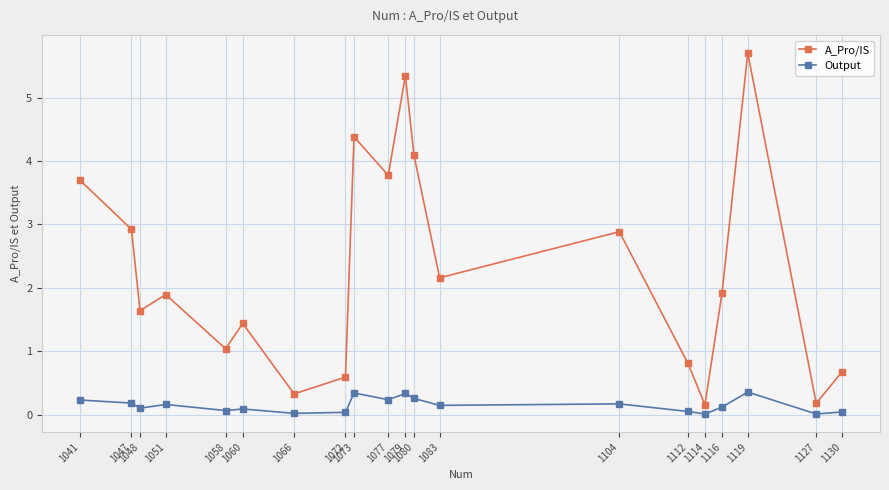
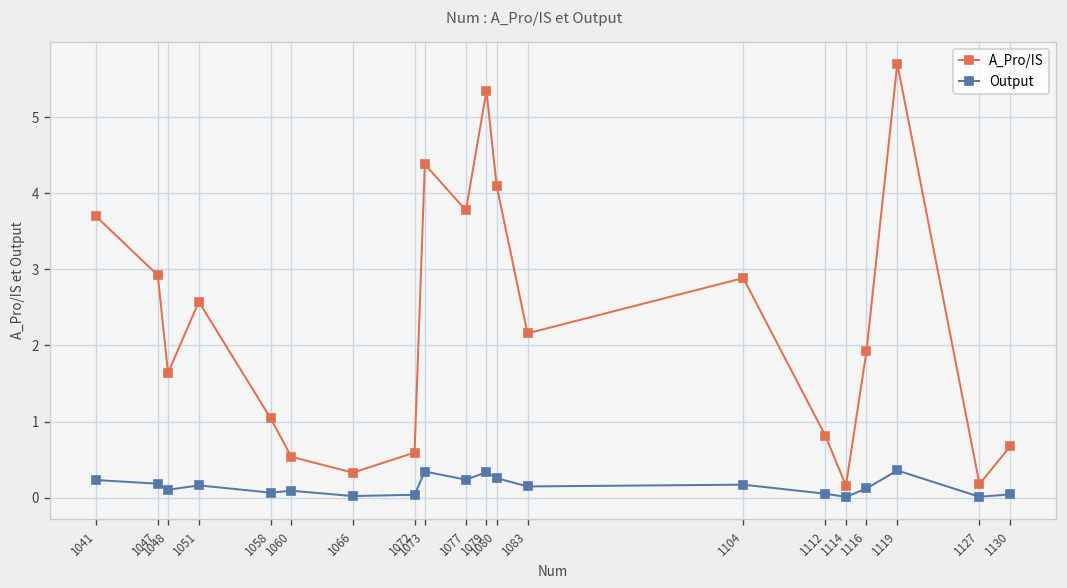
  {
    "A_Pro/IS": {
      "1041": 3.7,
      "1047": 2.9,
      "1048": 1.6,
-     "1051": 1.9,
+     "1051": 2.6,
      "1058": 1.0,
-     "1060": 1.4,
+     "1060": 0.5,
      "1066": 0.3,
      "1072": 0.6,
      "1073": 4.4,
      "1077": 3.8,
      "1079": 5.3,
      "1080": 4.1,
      "1083": 2.2,
      "1104": 2.9,
      "1112": 0.8,
      "1114": 0.2,
      "1116": 1.9,
      "1119": 5.7,
      "1127": 0.2,
      "1130": 0.7
    },
    "Output": {
      "1041": 0.2,
      "1047": 0.2,
      "1048": 0.1,
      "1051": 0.2,
      "1058": 0.1,
      "1060": 0.1,
      "1066": 0.0,
      "1072": 0.0,
      "1073": 0.3,
      "1077": 0.2,
      "1079": 0.3,
      "1080": 0.3,
      "1083": 0.1,
      "1104": 0.2,
      "1112": 0.1,
      "1114": 0.0,
      "1116": 0.1,
      "1119": 0.4,
      "1127": 0.0,
      "1130": 0.0
    }
  }
